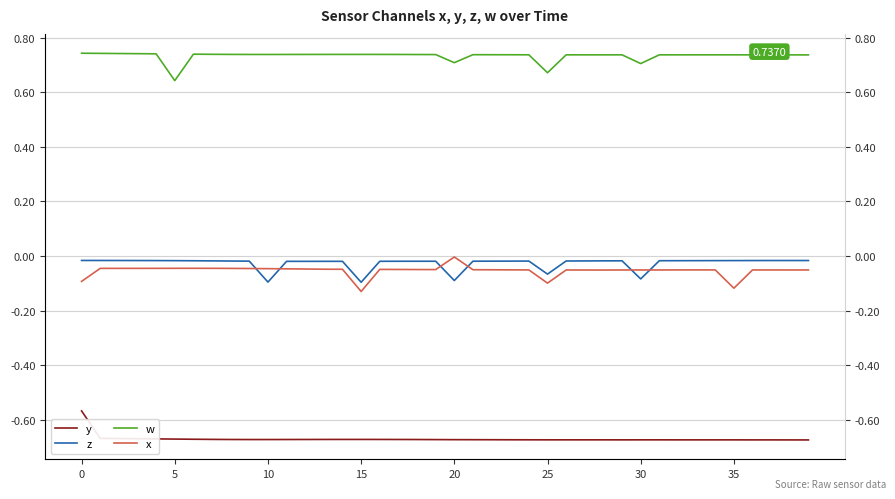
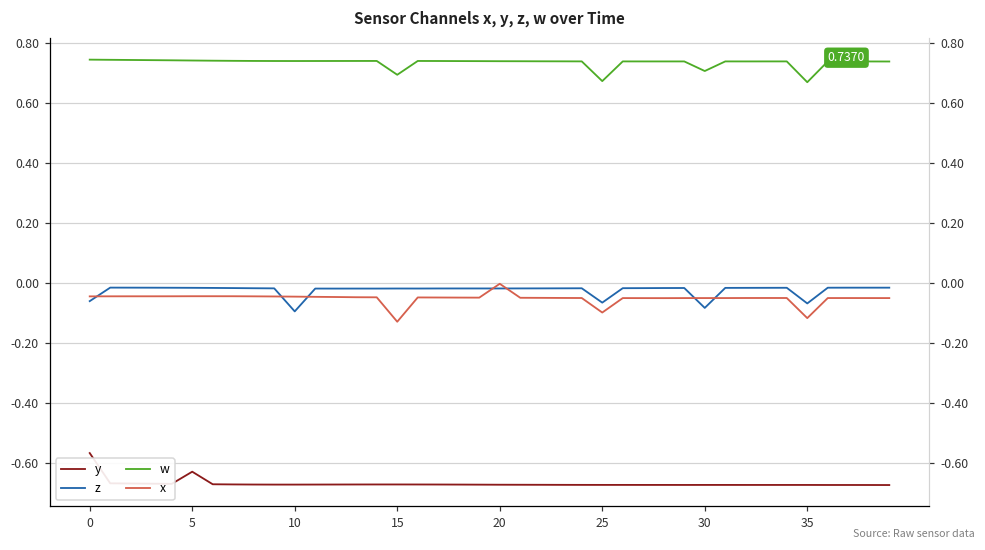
  {
    "y": {
      "0": -0.57,
-     "5": -0.67,
+     "5": -0.63,
      "10": -0.67,
      "15": -0.67,
      "20": -0.67,
      "25": -0.67,
      "30": -0.67,
      "35": -0.67
    },
    "z": {
-     "0": -0.02,
+     "0": -0.06,
      "5": -0.02,
      "10": -0.10,
-     "15": -0.10,
-     "20": -0.09,
+     "15": -0.02,
+     "20": -0.02,
      "25": -0.07,
      "30": -0.08,
-     "35": -0.02
+     "35": -0.07
    },
    "w": {
      "0": 0.74,
-     "5": 0.64,
+     "5": 0.74,
      "10": 0.74,
-     "15": 0.74,
-     "20": 0.71,
+     "15": 0.69,
+     "20": 0.74,
      "25": 0.67,
      "30": 0.71,
-     "35": 0.74
+     "35": 0.67
    },
    "x": {
-     "0": -0.09,
+     "0": -0.05,
      "5": -0.04,
      "10": -0.05,
      "15": -0.13,
      "20": 0.00,
      "25": -0.10,
      "30": -0.05,
      "35": -0.12
    }
  }
